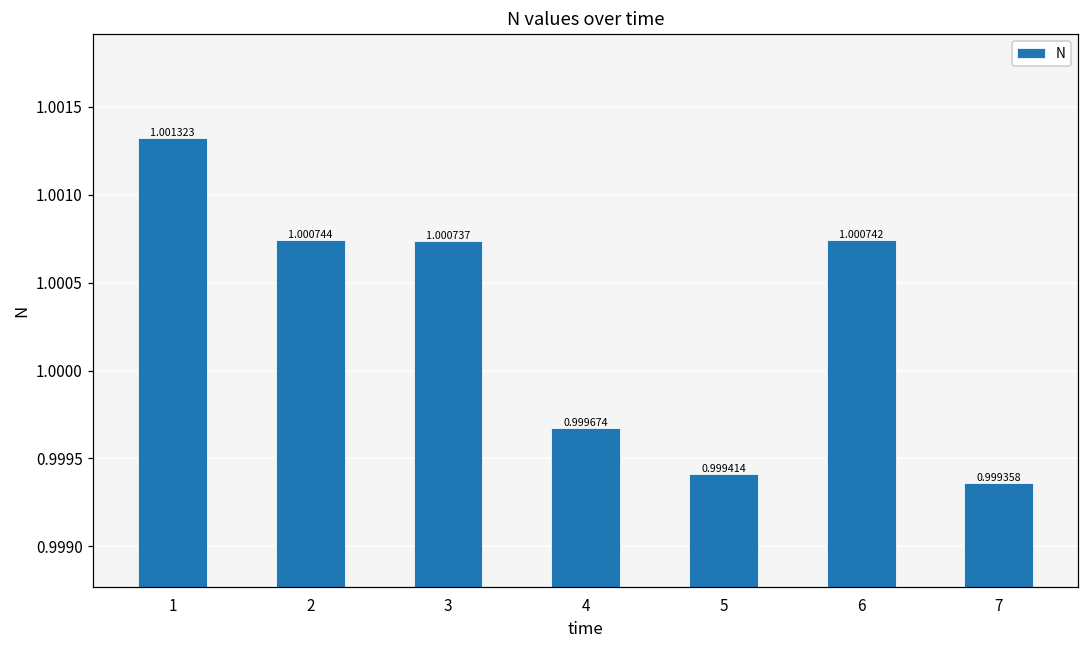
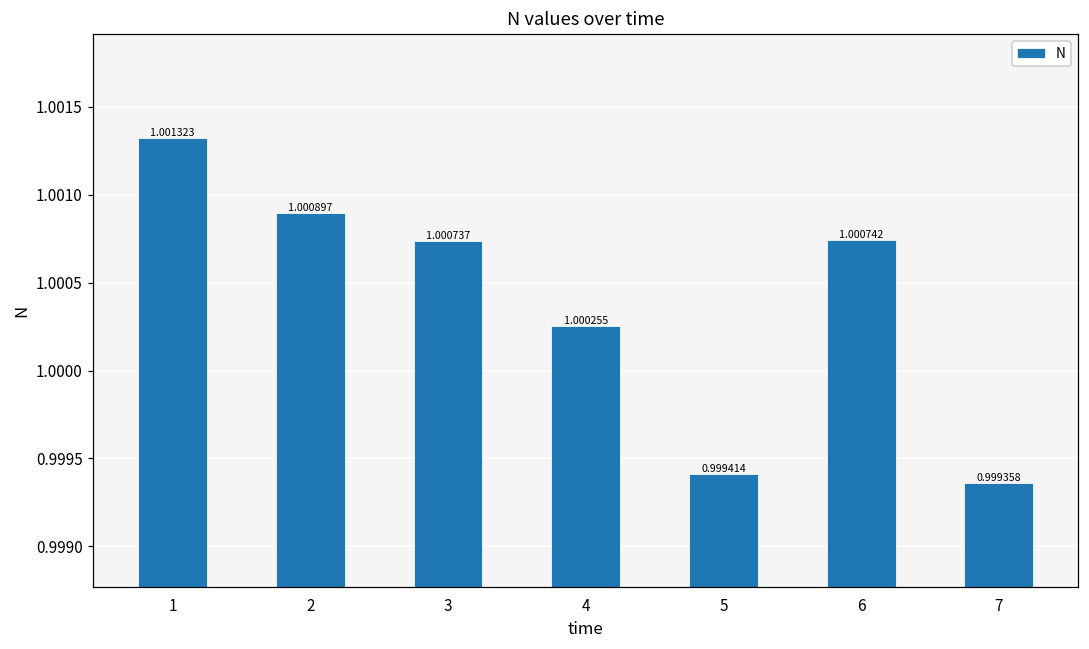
  {
    "1": 1.001323,
-   "2": 1.000744,
+   "2": 1.000897,
    "3": 1.000737,
-   "4": 0.999674,
+   "4": 1.000255,
    "5": 0.999414,
    "6": 1.000742,
    "7": 0.999358
  }
